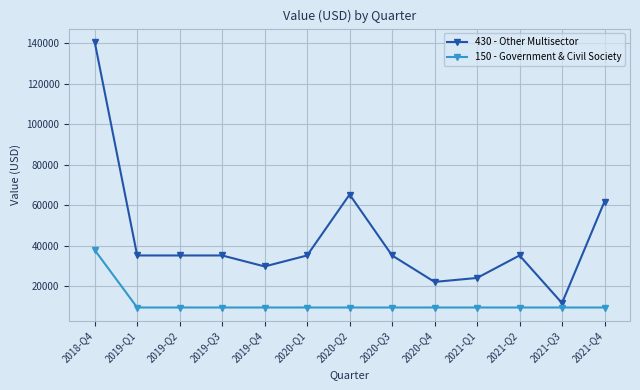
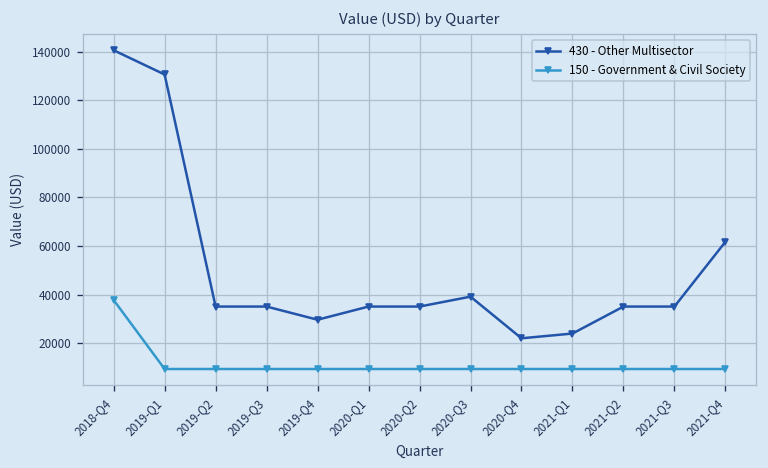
  {
    "430 - Other Multisector": {
      "2018-Q4": 141000,
-     "2019-Q1": 35000,
+     "2019-Q1": 131000,
      "2019-Q2": 35000,
      "2019-Q3": 35000,
      "2019-Q4": 30000,
      "2020-Q1": 35000,
-     "2020-Q2": 65000,
-     "2020-Q3": 35000,
+     "2020-Q2": 35000,
+     "2020-Q3": 39000,
      "2020-Q4": 22000,
      "2021-Q1": 24000,
      "2021-Q2": 35000,
-     "2021-Q3": 12000,
+     "2021-Q3": 35000,
      "2021-Q4": 62000
    },
    "150 - Government & Civil Society": {
      "2018-Q4": 38000,
      "2019-Q1": 9000,
      "2019-Q2": 9000,
      "2019-Q3": 9000,
      "2019-Q4": 9000,
      "2020-Q1": 9000,
      "2020-Q2": 9000,
      "2020-Q3": 9000,
      "2020-Q4": 9000,
      "2021-Q1": 9000,
      "2021-Q2": 9000,
      "2021-Q3": 9000,
      "2021-Q4": 9000
    }
  }
